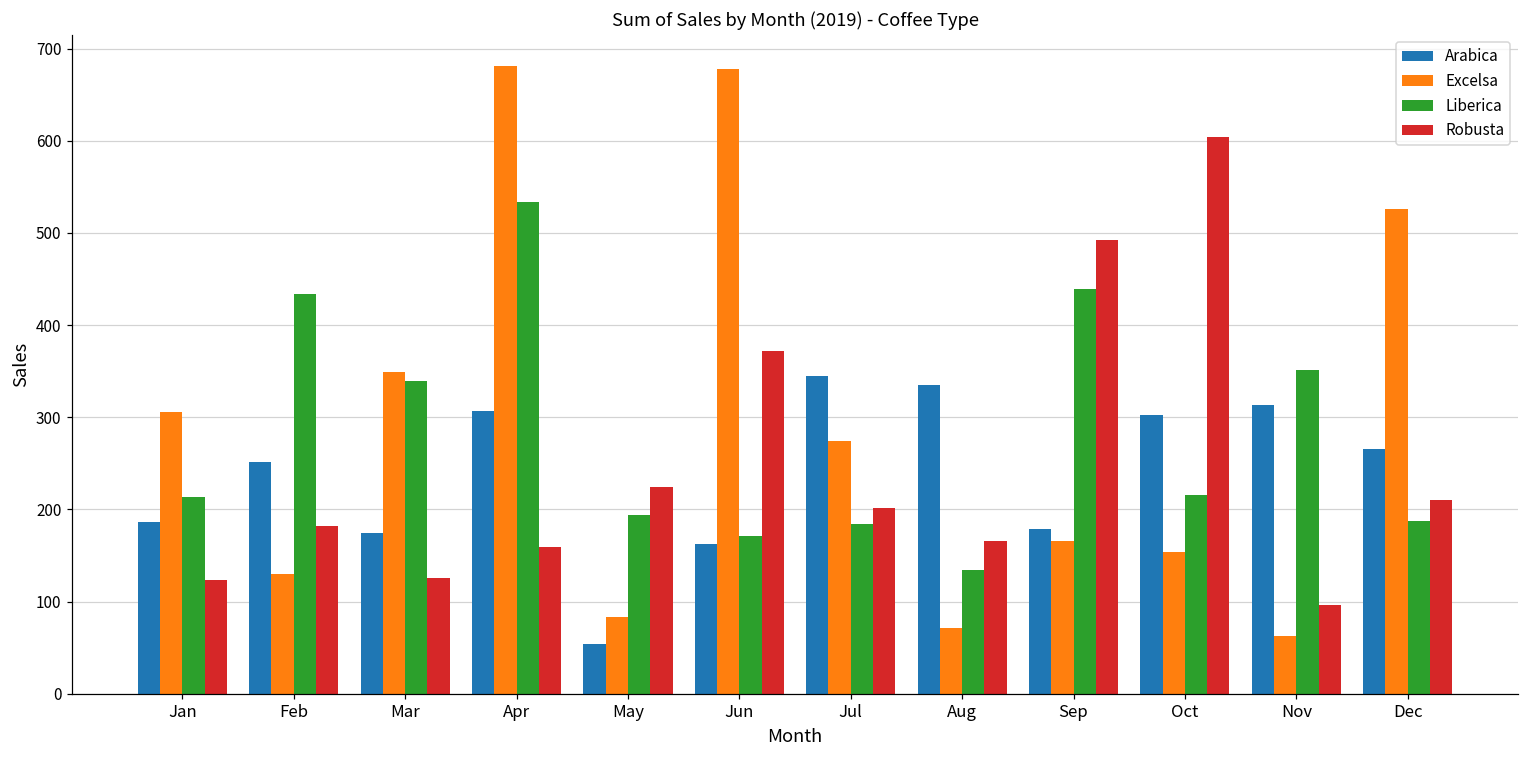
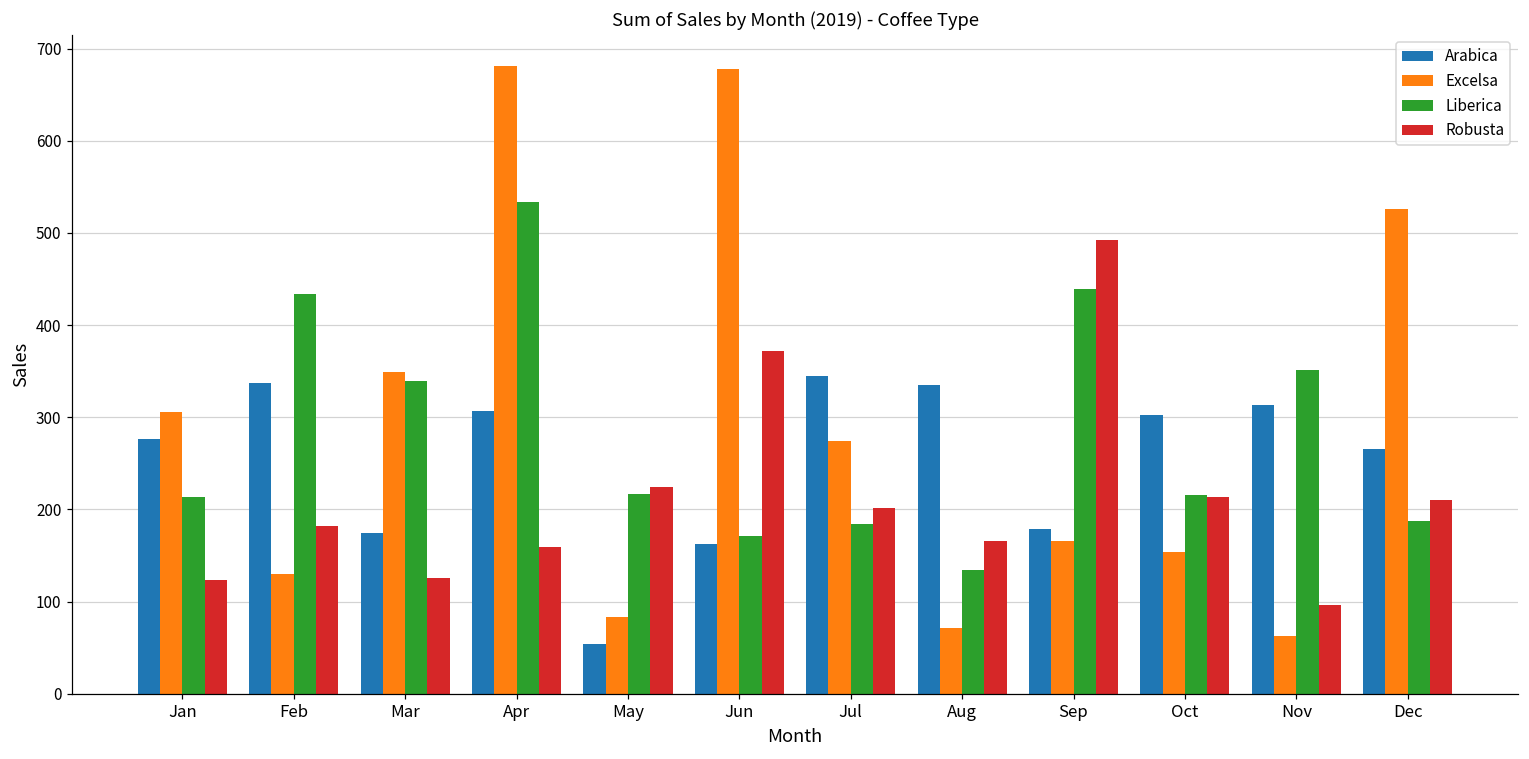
  {
    "Arabica": {
-     "Jan": 190,
-     "Feb": 250,
+     "Jan": 280,
+     "Feb": 340,
      "Mar": 170,
      "Apr": 310,
      "May": 50,
      "Jun": 160,
      "Jul": 350,
      "Aug": 330,
      "Sep": 180,
      "Oct": 300,
      "Nov": 310,
      "Dec": 270
    },
    "Excelsa": {
      "Jan": 310,
      "Feb": 130,
      "Mar": 350,
      "Apr": 680,
      "May": 80,
      "Jun": 680,
      "Jul": 270,
      "Aug": 70,
      "Sep": 170,
      "Oct": 150,
      "Nov": 60,
      "Dec": 530
    },
    "Liberica": {
      "Jan": 210,
      "Feb": 430,
      "Mar": 340,
      "Apr": 530,
-     "May": 190,
+     "May": 220,
      "Jun": 170,
      "Jul": 180,
      "Aug": 130,
      "Sep": 440,
      "Oct": 220,
      "Nov": 350,
      "Dec": 190
    },
    "Robusta": {
      "Jan": 120,
      "Feb": 180,
      "Mar": 130,
      "Apr": 160,
      "May": 220,
      "Jun": 370,
      "Jul": 200,
      "Aug": 170,
      "Sep": 490,
-     "Oct": 600,
+     "Oct": 210,
      "Nov": 100,
      "Dec": 210
    }
  }
